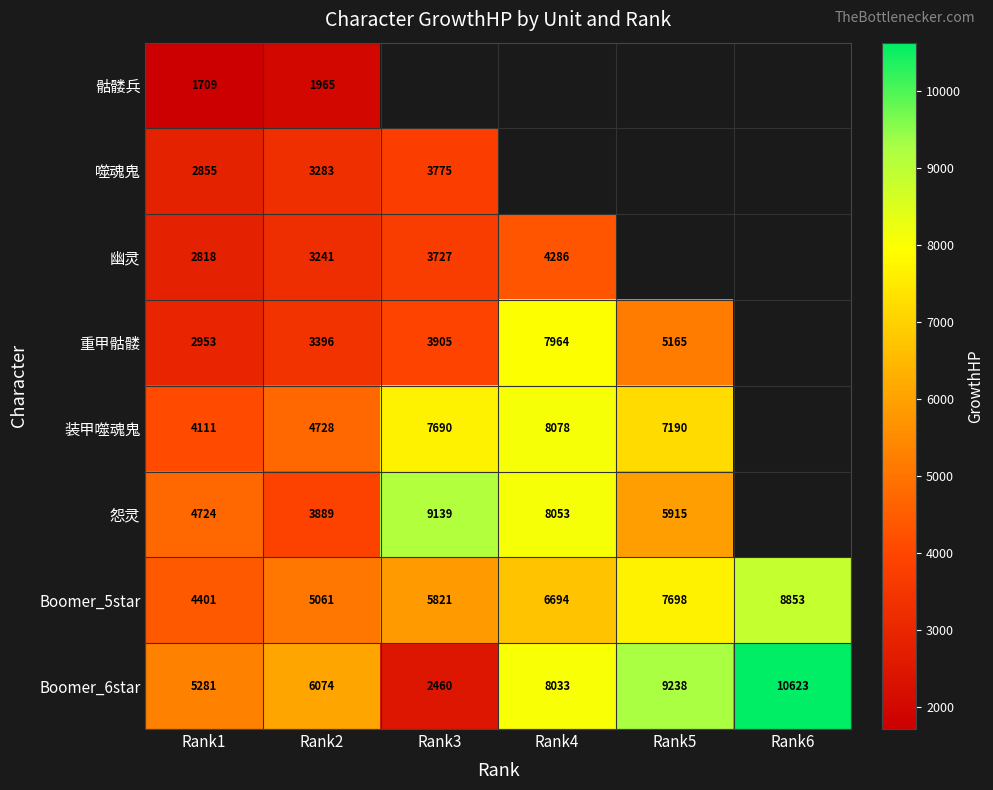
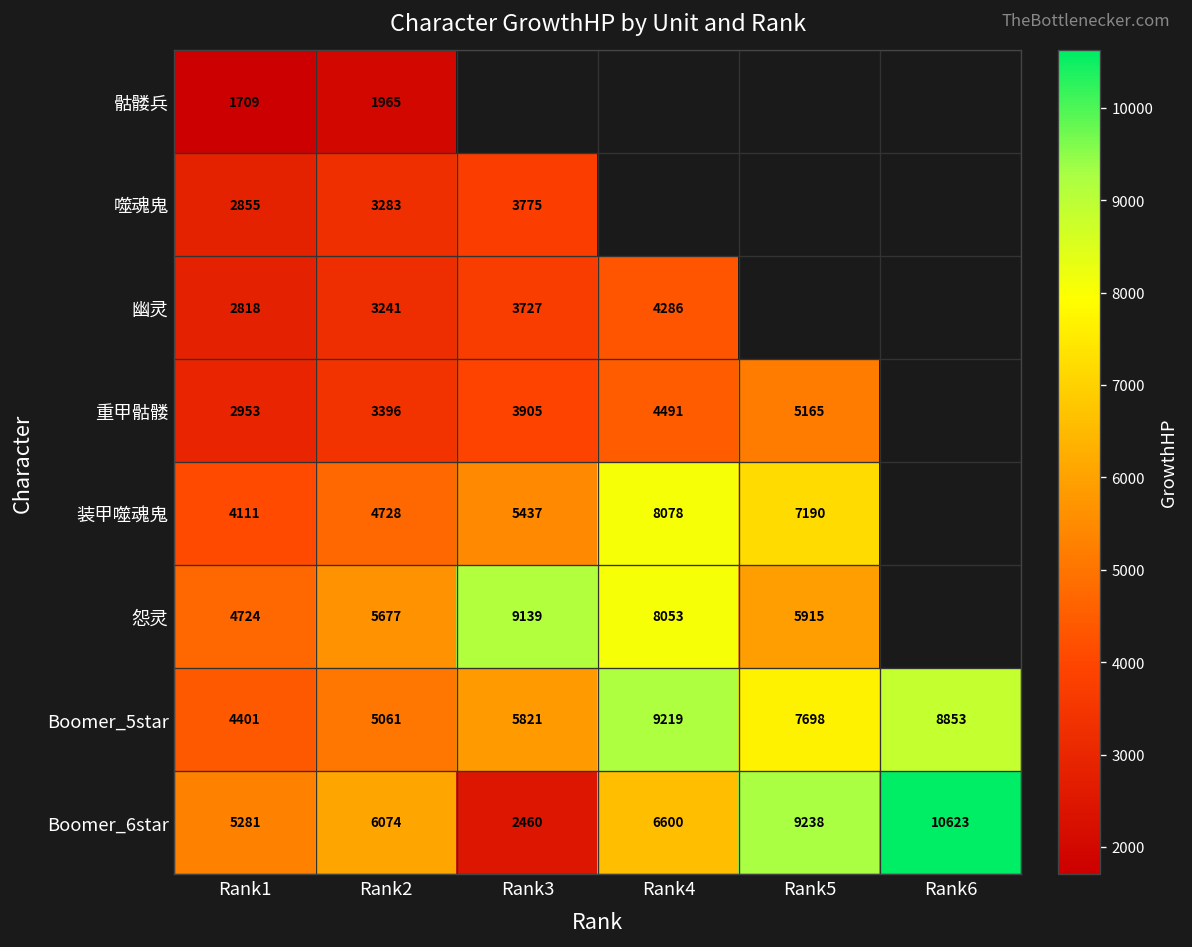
  {
    "骷髅兵": {
      "Rank1": 1709,
      "Rank2": 1965
    },
    "噬魂鬼": {
      "Rank1": 2855,
      "Rank2": 3283,
      "Rank3": 3775
    },
    "幽灵": {
      "Rank1": 2818,
      "Rank2": 3241,
      "Rank3": 3727,
      "Rank4": 4286
    },
    "重甲骷髅": {
      "Rank1": 2953,
      "Rank2": 3396,
      "Rank3": 3905,
-     "Rank4": 7964,
+     "Rank4": 4491,
      "Rank5": 5165
    },
    "装甲噬魂鬼": {
      "Rank1": 4111,
      "Rank2": 4728,
-     "Rank3": 7690,
+     "Rank3": 5437,
      "Rank4": 8078,
      "Rank5": 7190
    },
    "怨灵": {
      "Rank1": 4724,
-     "Rank2": 3889,
+     "Rank2": 5677,
      "Rank3": 9139,
      "Rank4": 8053,
      "Rank5": 5915
    },
    "Boomer_5star": {
      "Rank1": 4401,
      "Rank2": 5061,
      "Rank3": 5821,
-     "Rank4": 6694,
+     "Rank4": 9219,
      "Rank5": 7698,
      "Rank6": 8853
    },
    "Boomer_6star": {
      "Rank1": 5281,
      "Rank2": 6074,
      "Rank3": 2460,
-     "Rank4": 8033,
+     "Rank4": 6600,
      "Rank5": 9238,
      "Rank6": 10623
    }
  }
